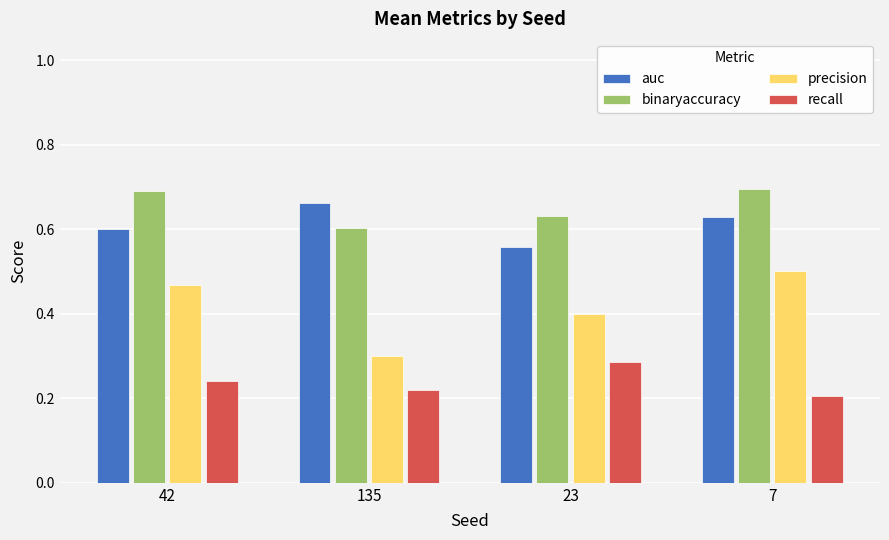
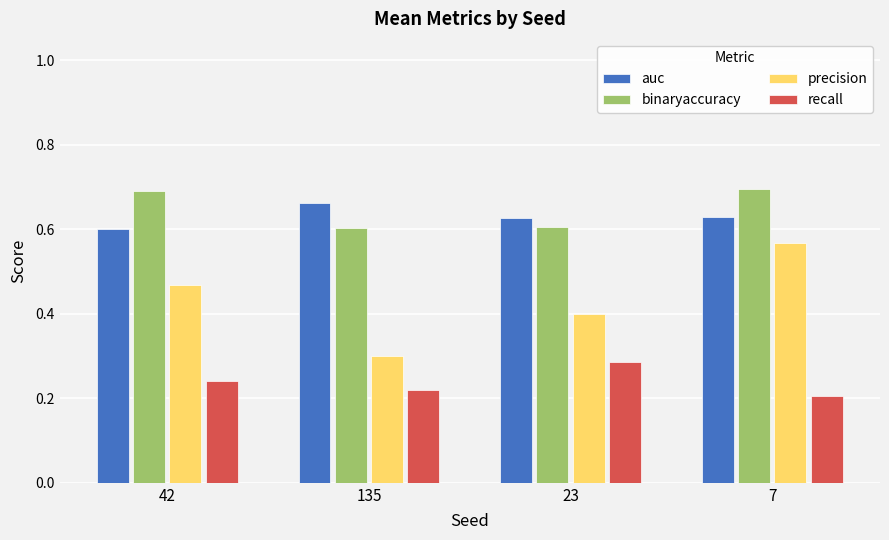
  {
    "auc": {
      "42": 0.60,
      "135": 0.66,
-     "23": 0.56,
+     "23": 0.63,
      "7": 0.63
    },
    "binaryaccuracy": {
      "42": 0.69,
      "135": 0.60,
-     "23": 0.63,
+     "23": 0.61,
      "7": 0.69
    },
    "precision": {
      "42": 0.47,
      "135": 0.30,
      "23": 0.40,
-     "7": 0.50
+     "7": 0.57
    },
    "recall": {
      "42": 0.24,
      "135": 0.22,
      "23": 0.29,
      "7": 0.20
    }
  }
